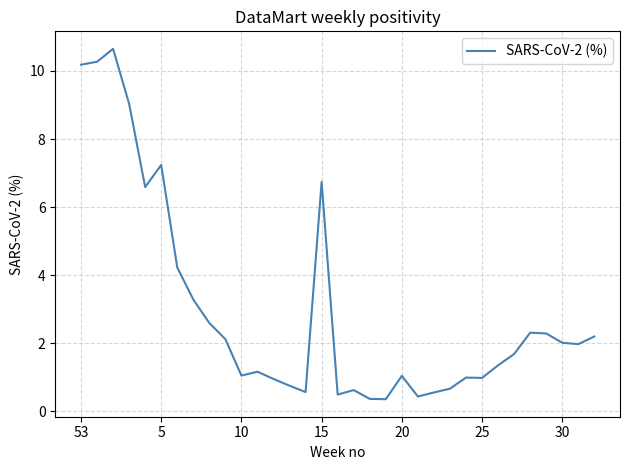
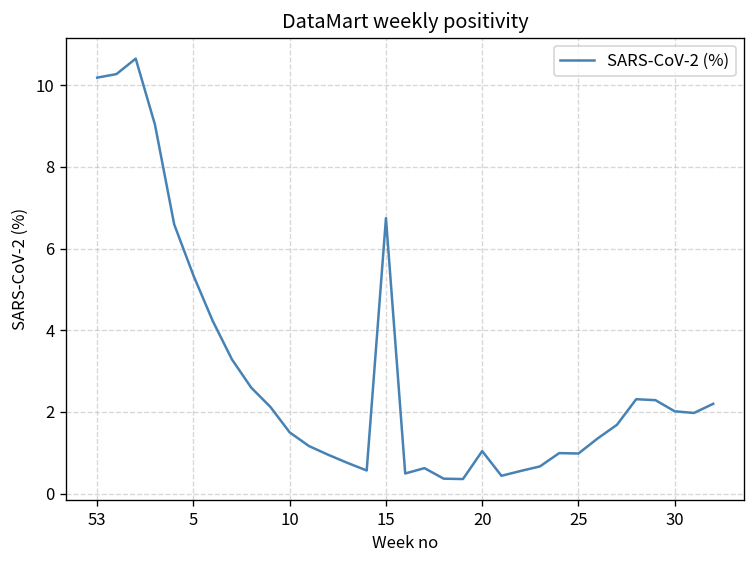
  {
    "53": 10.2,
-   "5": 7.2,
-   "10": 1.0,
+   "5": 5.3,
+   "10": 1.5,
    "15": 6.7,
    "20": 1.0,
    "25": 1.0,
    "30": 2.0
  }
